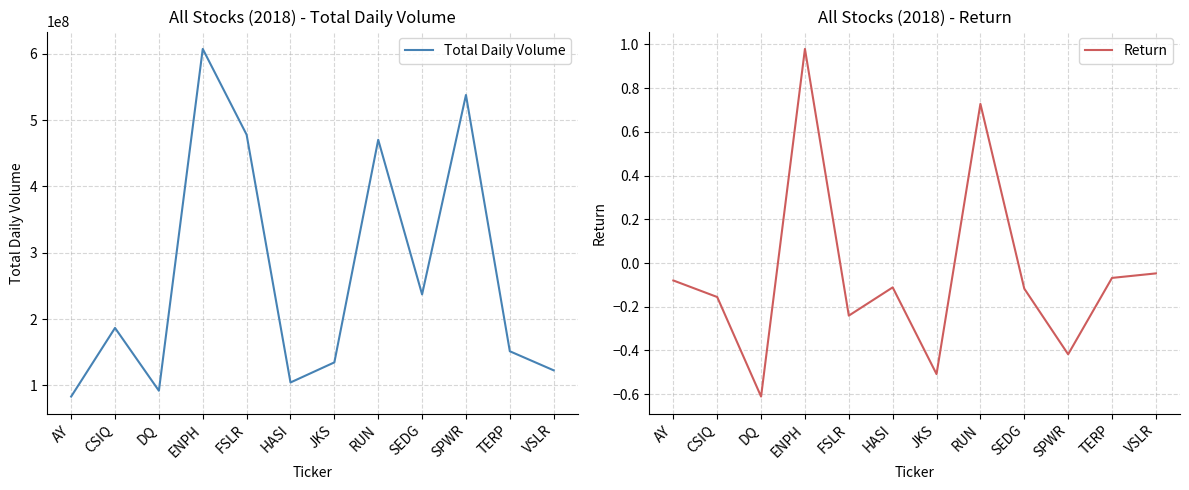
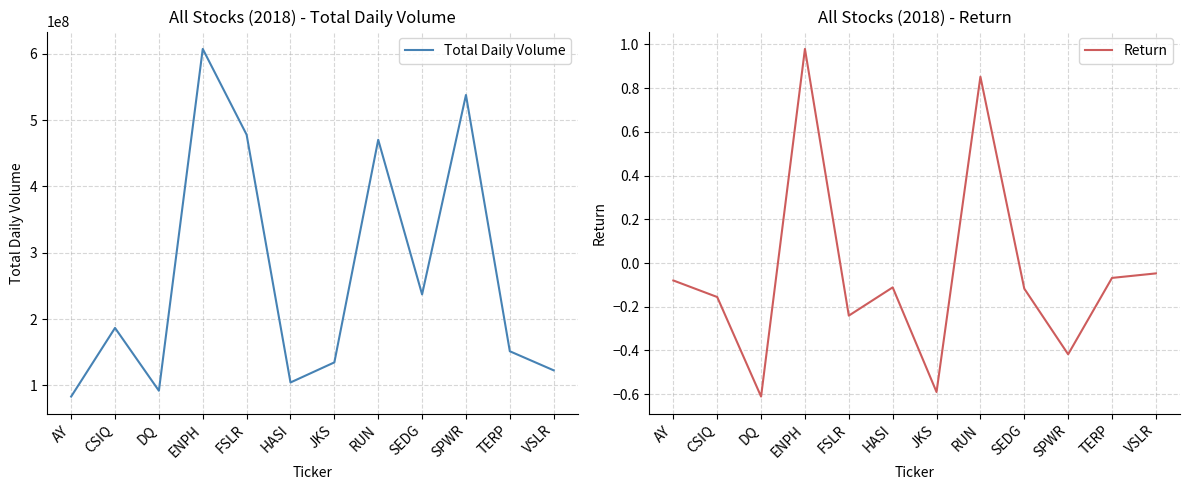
  {
    "All Stocks (2018) - Total Daily Volume": {
      "AY": 80000000,
      "CSIQ": 190000000,
      "DQ": 90000000,
      "ENPH": 610000000,
      "FSLR": 480000000,
      "HASI": 100000000,
      "JKS": 130000000,
      "RUN": 470000000,
      "SEDG": 240000000,
      "SPWR": 540000000,
      "TERP": 150000000,
      "VSLR": 120000000
    },
    "All Stocks (2018) - Return": {
      "AY": -0.08,
      "CSIQ": -0.16,
      "DQ": -0.61,
      "ENPH": 0.98,
      "FSLR": -0.24,
      "HASI": -0.11,
-     "JKS": -0.51,
-     "RUN": 0.73,
+     "JKS": -0.59,
+     "RUN": 0.85,
      "SEDG": -0.12,
      "SPWR": -0.42,
      "TERP": -0.07,
      "VSLR": -0.05
    }
  }
